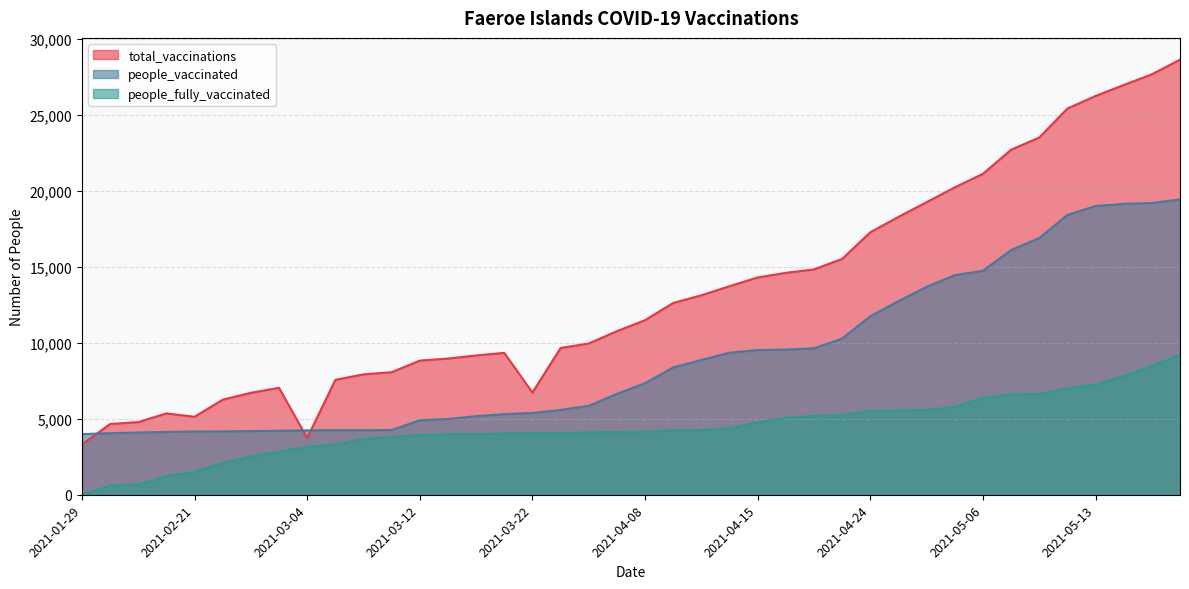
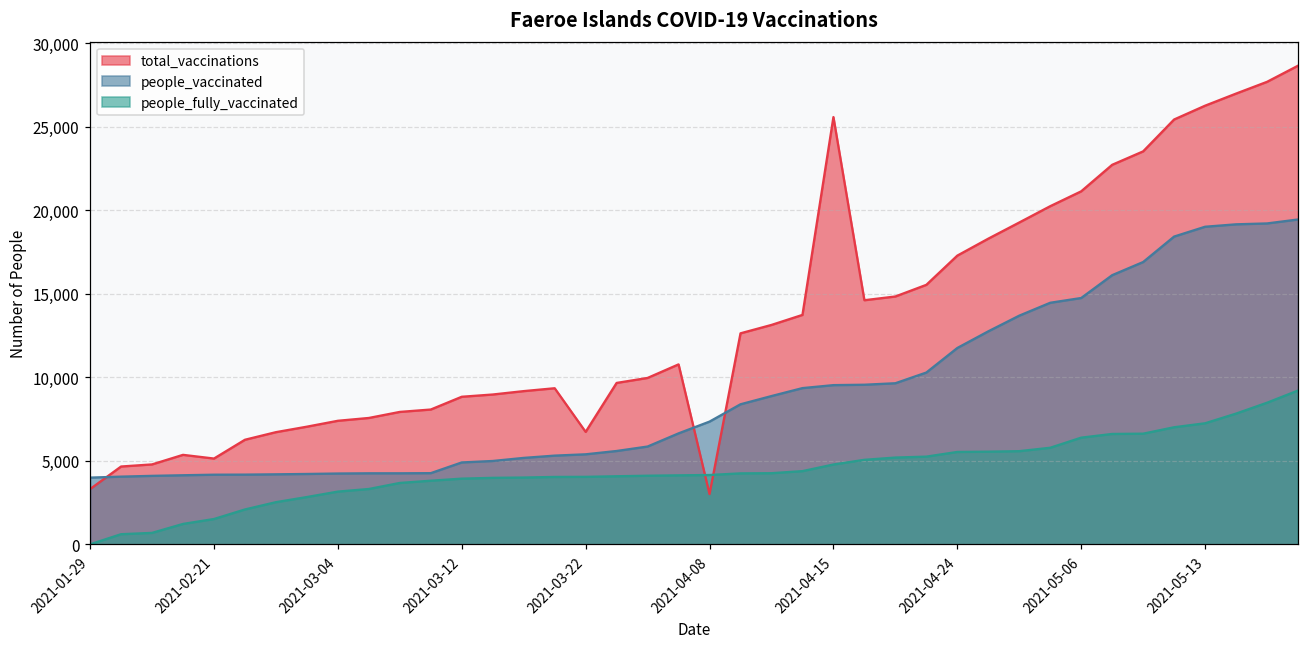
  {
    "total_vaccinations": {
      "2021-01-29": "3,300",
      "2021-02-21": "5,100",
-     "2021-03-04": "3,700",
+     "2021-03-04": "7,400",
      "2021-03-12": "8,800",
      "2021-03-22": "6,700",
-     "2021-04-08": "11,500",
-     "2021-04-15": "14,300",
+     "2021-04-08": "3,000",
+     "2021-04-15": "25,600",
      "2021-04-24": "17,300",
      "2021-05-06": "21,100",
      "2021-05-13": "26,300"
    }
  }
